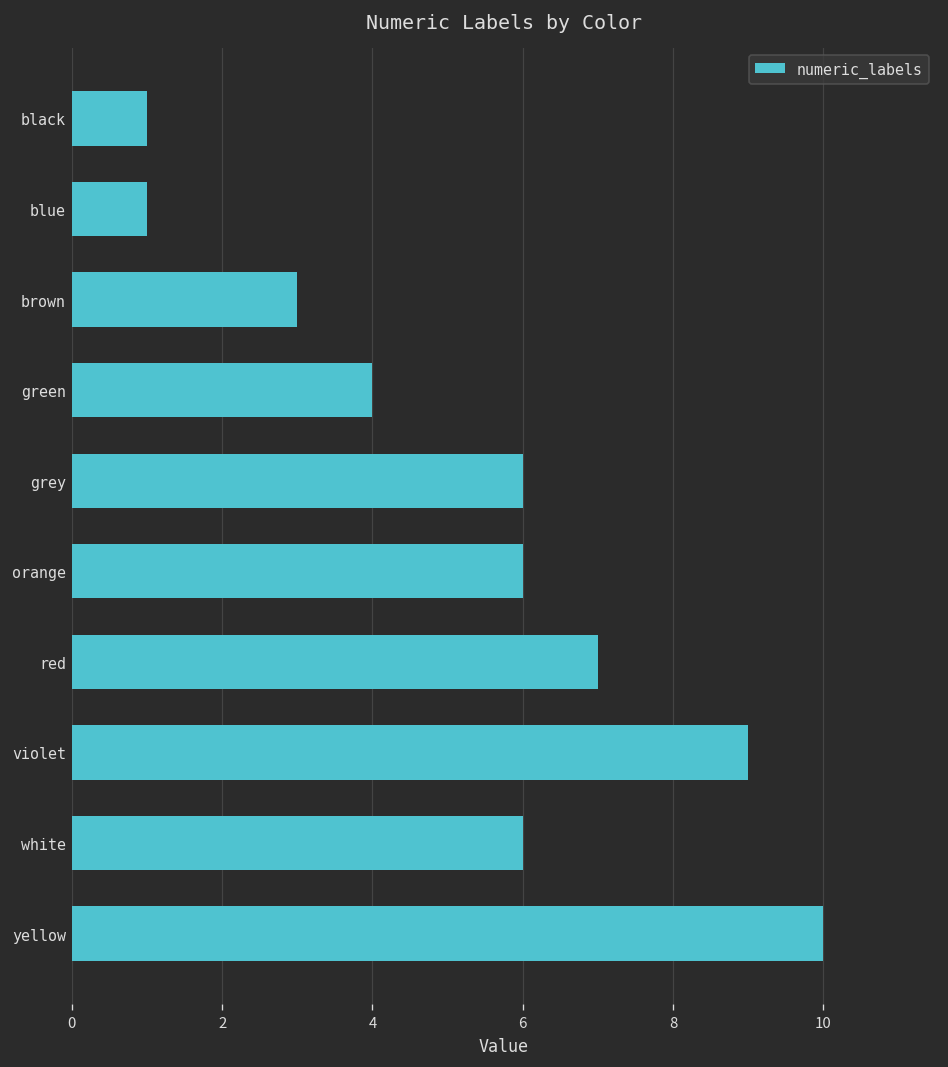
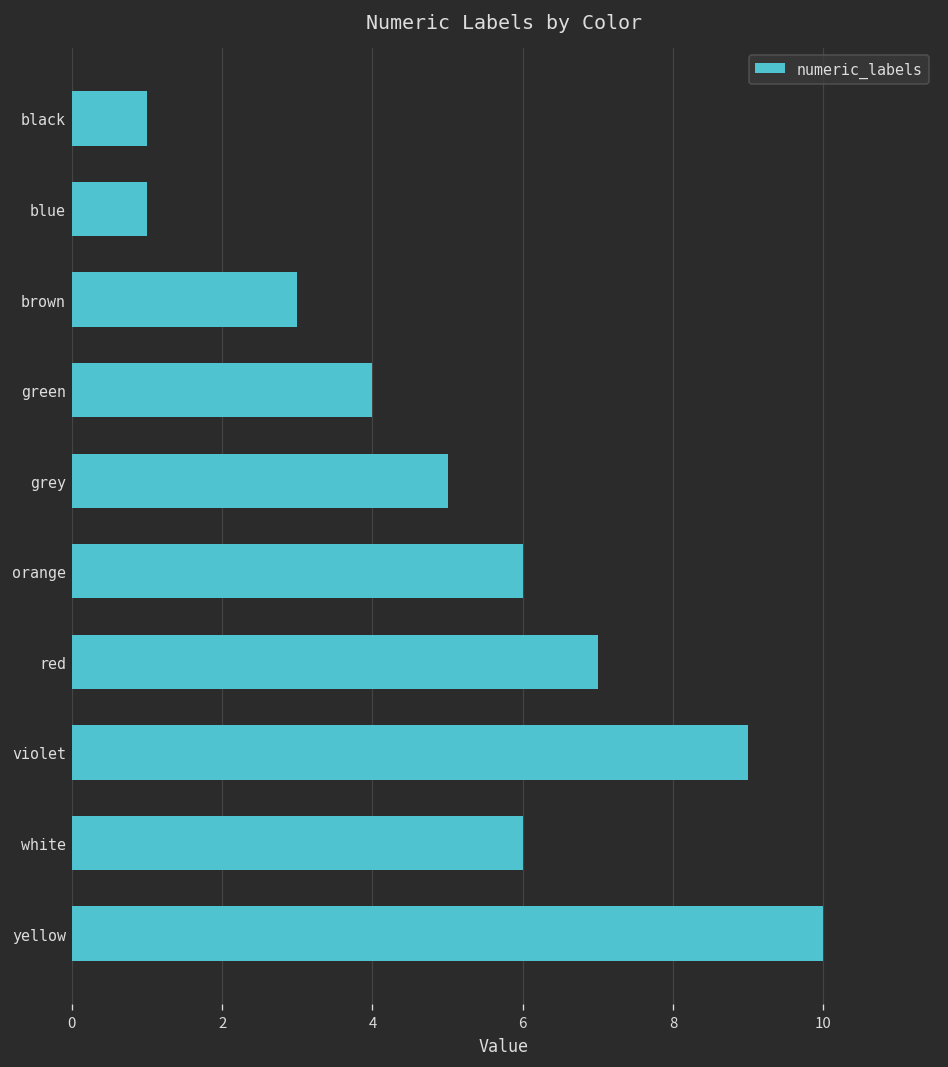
  {
    "black": 1,
    "blue": 1,
    "brown": 3,
    "green": 4,
-   "grey": 6,
+   "grey": 5,
    "orange": 6,
    "red": 7,
    "violet": 9,
    "white": 6,
    "yellow": 10
  }
